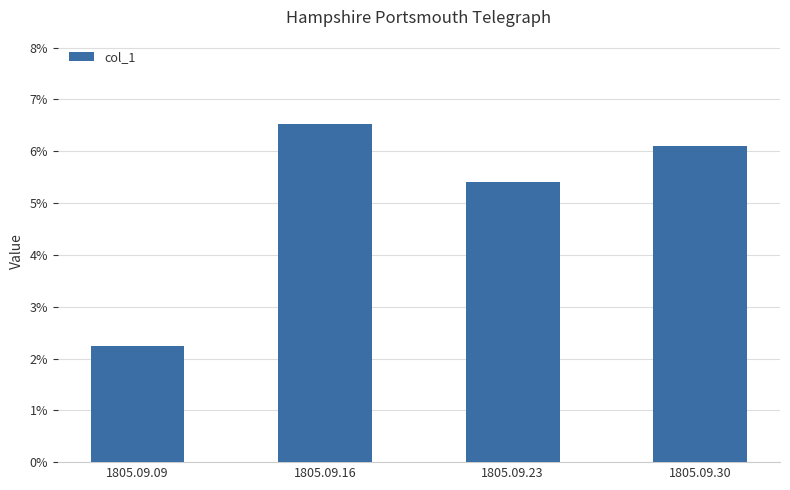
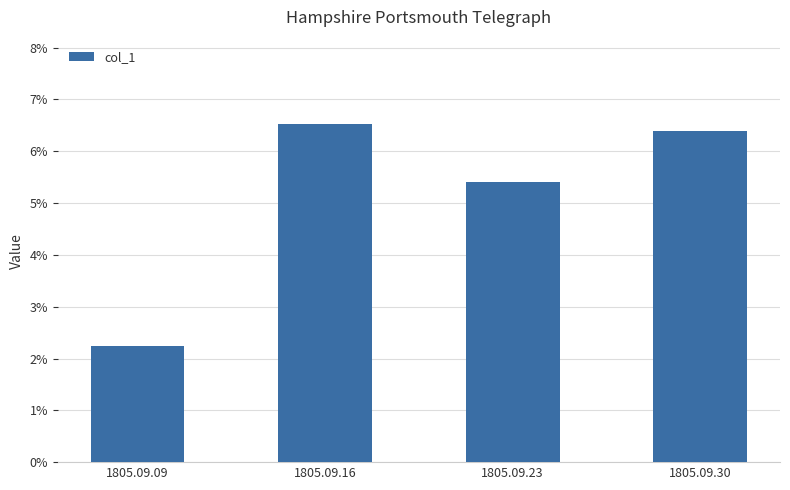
  {
    "1805.09.09": "2.2%",
    "1805.09.16": "6.5%",
    "1805.09.23": "5.4%",
-   "1805.09.30": "6.1%"
+   "1805.09.30": "6.4%"
  }
